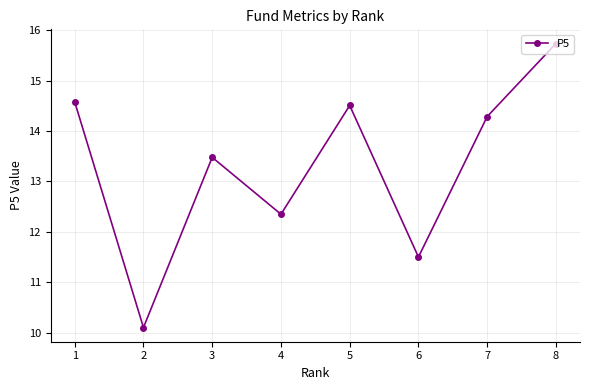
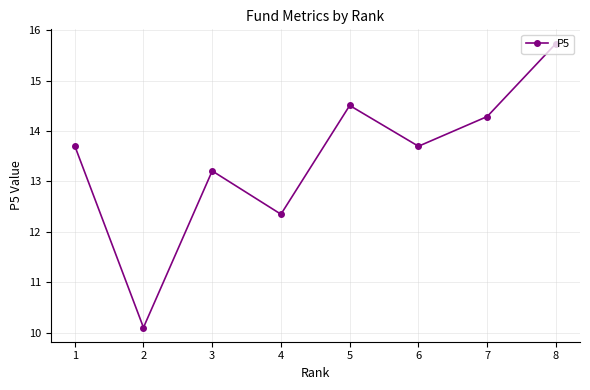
  {
-   "1": 14.6,
+   "1": 13.7,
    "2": 10.1,
-   "3": 13.5,
+   "3": 13.2,
    "4": 12.4,
    "5": 14.5,
-   "6": 11.5,
+   "6": 13.7,
    "7": 14.3
  }
